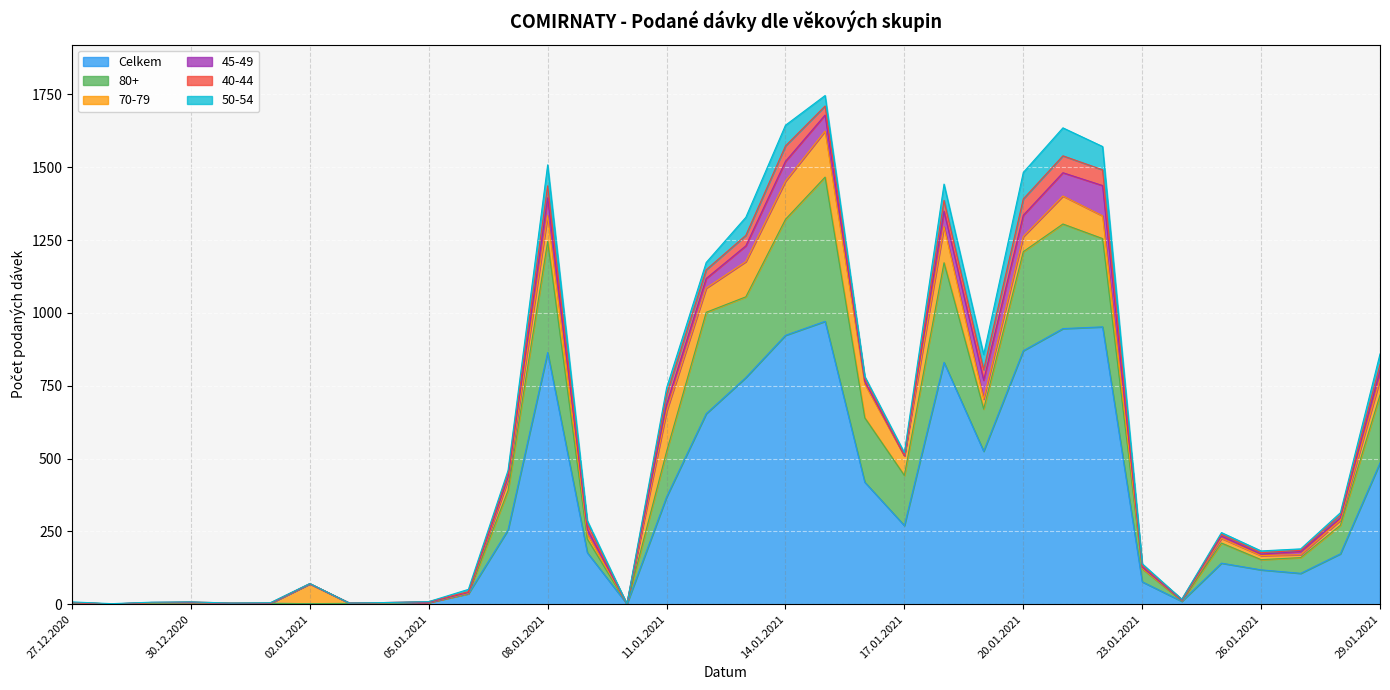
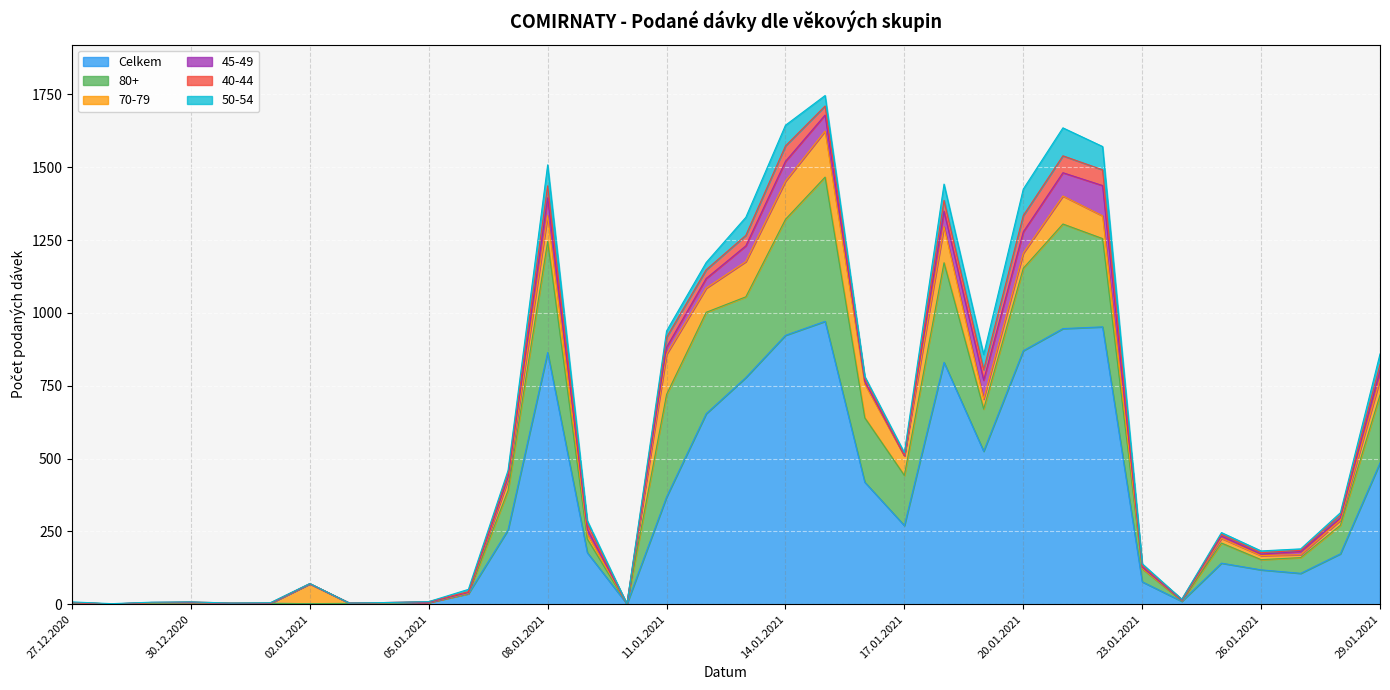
  {
    "80+": {
      "08.01.2021": 380,
-     "11.01.2021": 160,
+     "11.01.2021": 350,
      "14.01.2021": 400,
      "17.01.2021": 170,
-     "20.01.2021": 340,
+     "20.01.2021": 280,
      "26.01.2021": 40,
      "29.01.2021": 230
    },
    "70-79": {
      "08.01.2021": 90,
      "11.01.2021": 140,
      "14.01.2021": 130,
      "20.01.2021": 50,
      "29.01.2021": 50
    },
    "45-49": {
      "08.01.2021": 60,
      "11.01.2021": 20,
      "14.01.2021": 70,
      "20.01.2021": 70,
      "29.01.2021": 30
    },
    "40-44": {
      "08.01.2021": 40,
      "11.01.2021": 30,
      "14.01.2021": 50,
      "20.01.2021": 60,
      "29.01.2021": 20
    }
  }
